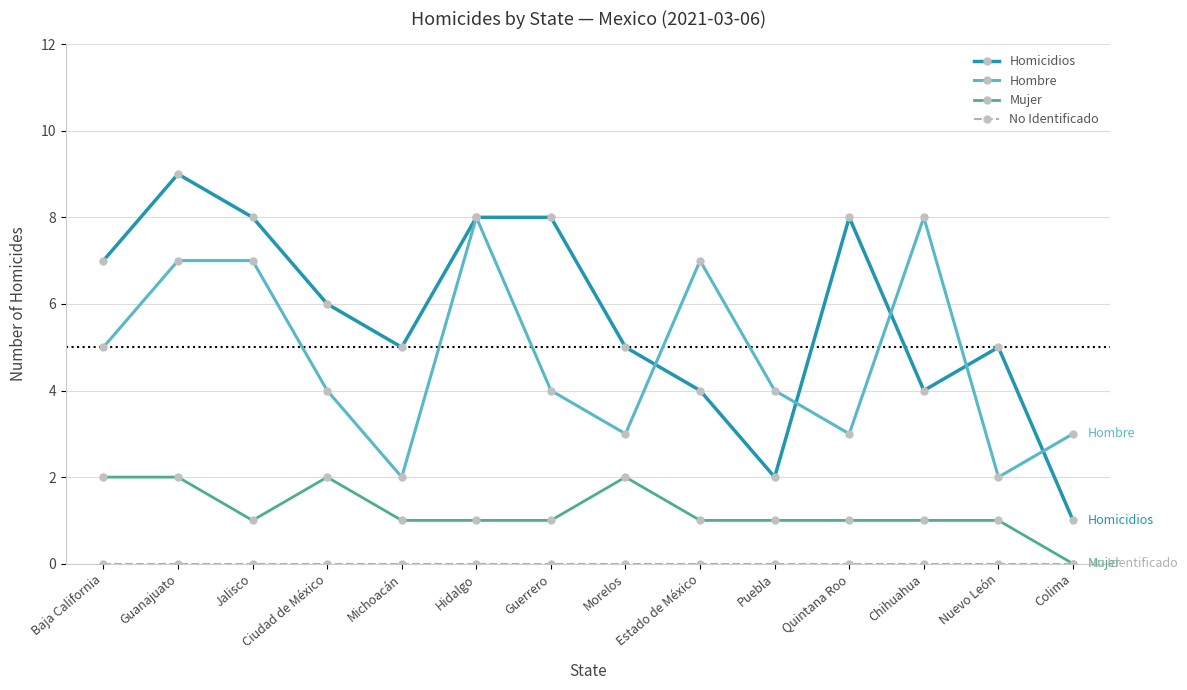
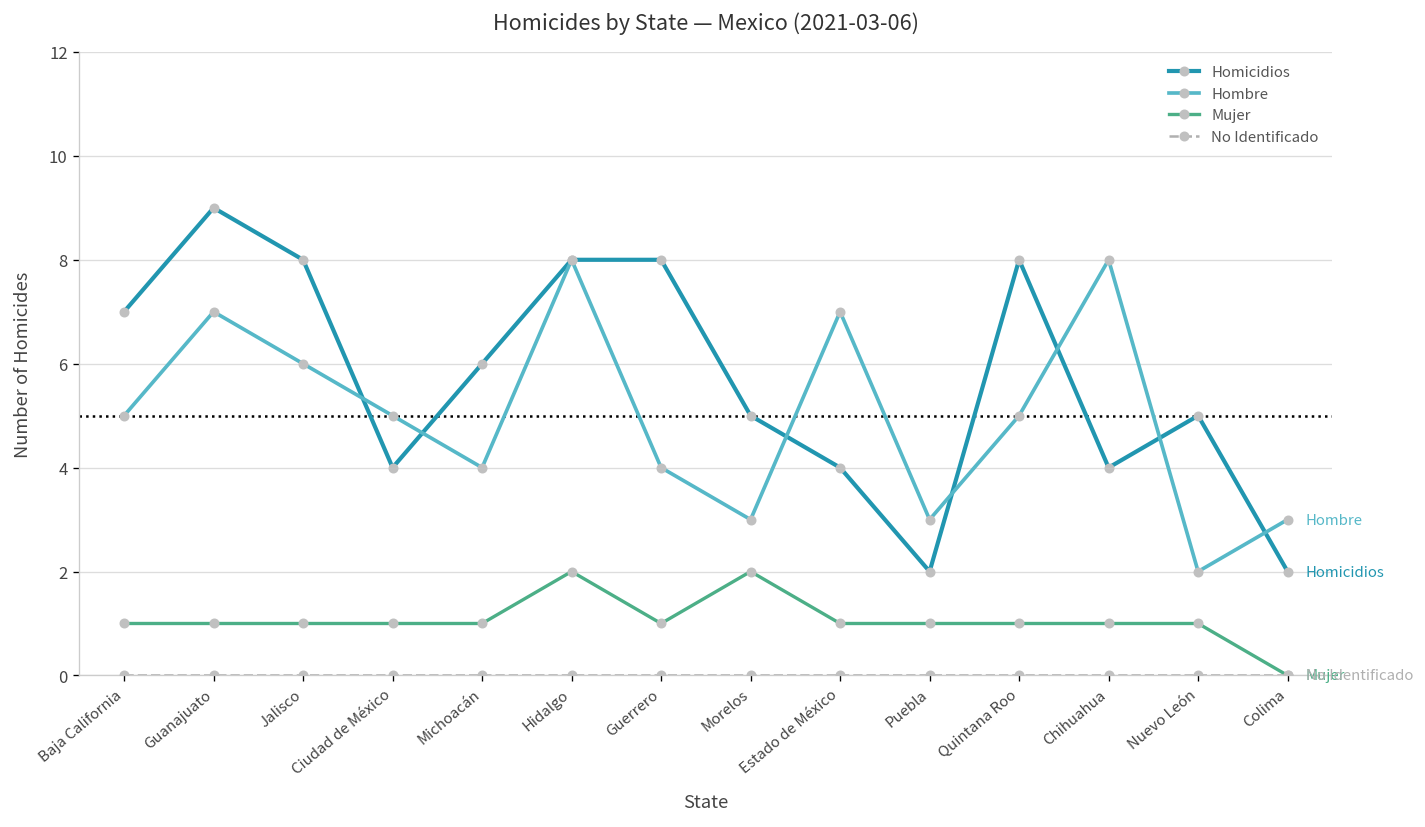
  {
    "Homicidios": {
      "Baja California": 7,
      "Guanajuato": 9,
      "Jalisco": 8,
-     "Ciudad de México": 6,
-     "Michoacán": 5,
+     "Ciudad de México": 4,
+     "Michoacán": 6,
      "Guerrero": 8,
      "Morelos": 5,
      "Estado de México": 4,
      "Puebla": 2,
      "Quintana Roo": 8,
      "Chihuahua": 4,
      "Nuevo León": 5,
-     "Colima": 1
+     "Colima": 2
    },
    "Hombre": {
      "Baja California": 5,
      "Guanajuato": 7,
-     "Jalisco": 7,
-     "Ciudad de México": 4,
-     "Michoacán": 2,
+     "Jalisco": 6,
+     "Ciudad de México": 5,
+     "Michoacán": 4,
      "Guerrero": 4,
      "Morelos": 3,
      "Estado de México": 7,
-     "Puebla": 4,
-     "Quintana Roo": 3,
+     "Puebla": 3,
+     "Quintana Roo": 5,
      "Chihuahua": 8,
      "Nuevo León": 2,
      "Colima": 3
    },
    "Mujer": {
-     "Baja California": 2,
-     "Guanajuato": 2,
+     "Baja California": 1,
+     "Guanajuato": 1,
      "Jalisco": 1,
-     "Ciudad de México": 2,
+     "Ciudad de México": 1,
      "Michoacán": 1,
-     "Hidalgo": 1,
+     "Hidalgo": 2,
      "Guerrero": 1,
      "Morelos": 2,
      "Estado de México": 1,
      "Puebla": 1,
      "Quintana Roo": 1,
      "Chihuahua": 1,
      "Nuevo León": 1
    },
    "No Identificado": {
      "Baja California": 0,
      "Guanajuato": 0,
      "Jalisco": 0,
      "Ciudad de México": 0,
      "Michoacán": 0,
      "Hidalgo": 0,
      "Guerrero": 0,
      "Morelos": 0,
      "Estado de México": 0,
      "Puebla": 0,
      "Quintana Roo": 0,
      "Chihuahua": 0,
      "Nuevo León": 0
    }
  }
